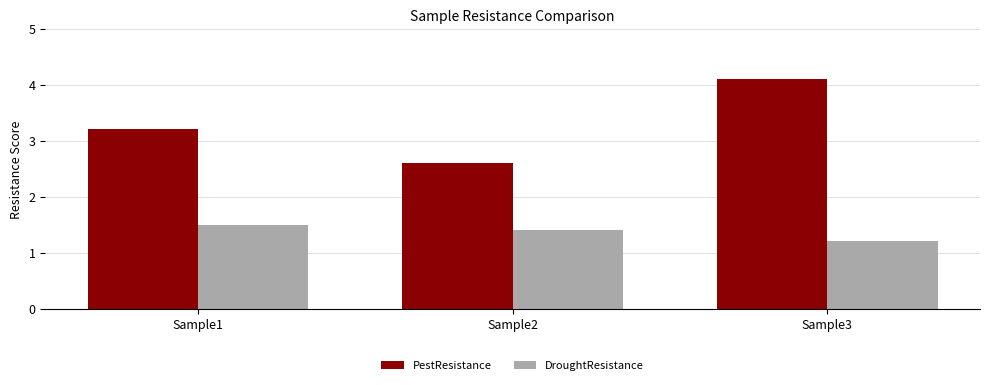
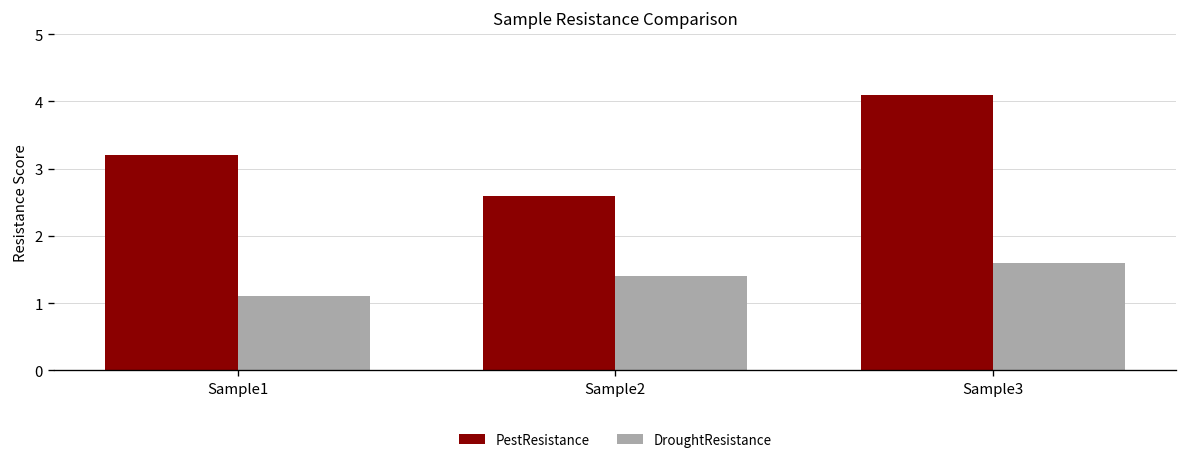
  {
    "PestResistance": {
      "Sample1": 3.2,
      "Sample2": 2.6,
      "Sample3": 4.1
    },
    "DroughtResistance": {
-     "Sample1": 1.5,
+     "Sample1": 1.1,
      "Sample2": 1.4,
-     "Sample3": 1.2
+     "Sample3": 1.6
    }
  }
